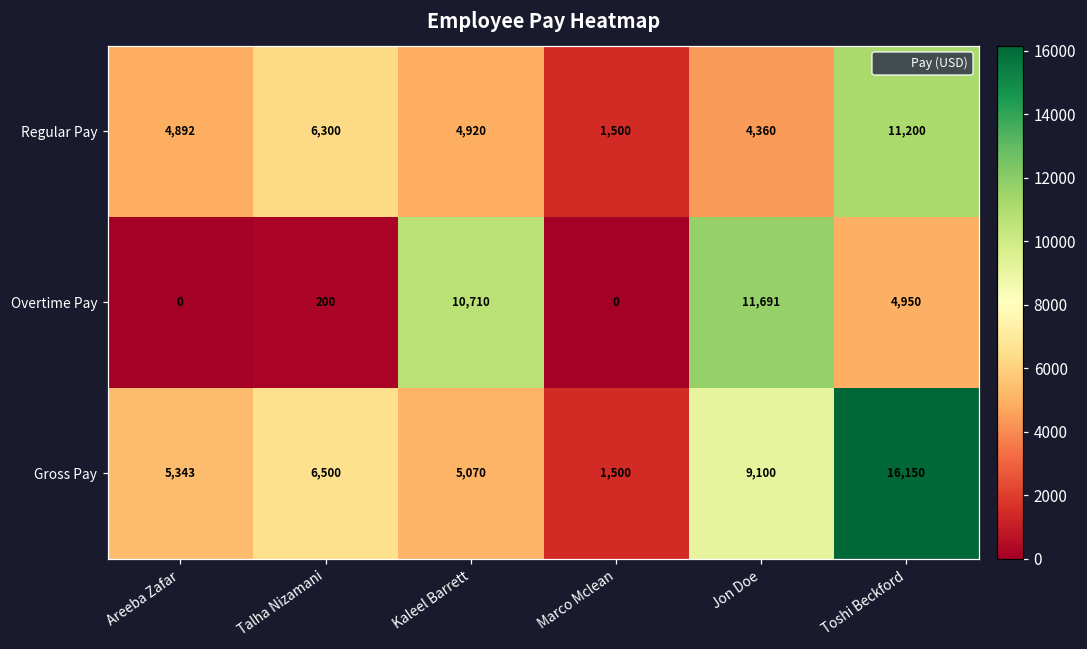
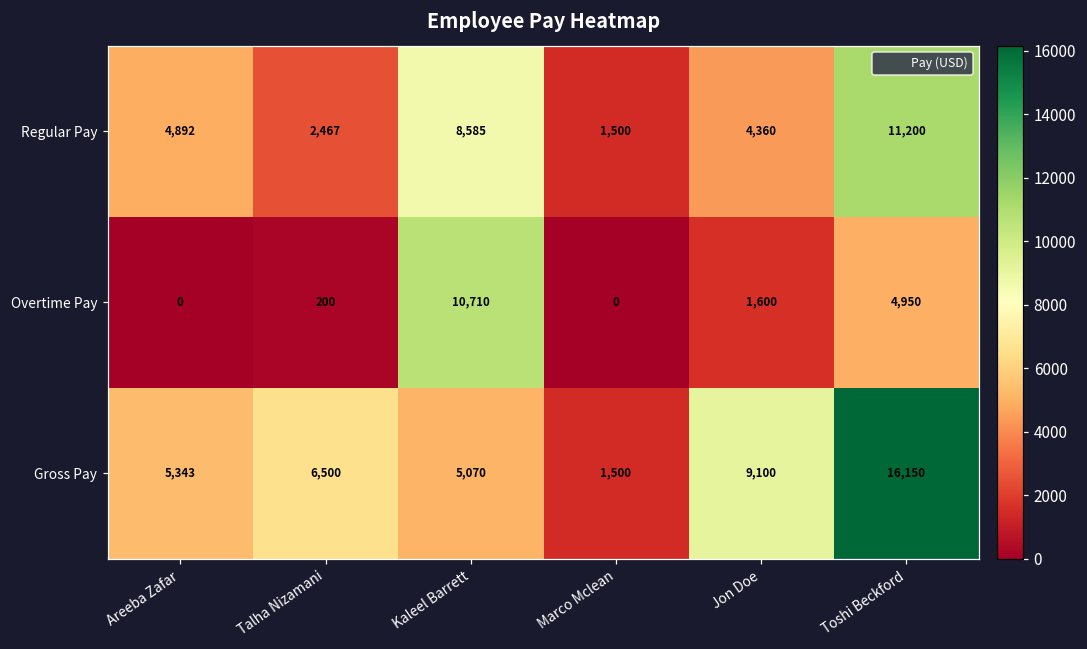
  {
    "Regular Pay": {
      "Areeba Zafar": "4,892",
-     "Talha Nizamani": "6,300",
-     "Kaleel Barrett": "4,920",
+     "Talha Nizamani": "2,467",
+     "Kaleel Barrett": "8,585",
      "Marco Mclean": "1,500",
      "Jon Doe": "4,360",
      "Toshi Beckford": "11,200"
    },
    "Overtime Pay": {
      "Areeba Zafar": "0",
      "Talha Nizamani": "200",
      "Kaleel Barrett": "10,710",
      "Marco Mclean": "0",
-     "Jon Doe": "11,691",
+     "Jon Doe": "1,600",
      "Toshi Beckford": "4,950"
    },
    "Gross Pay": {
      "Areeba Zafar": "5,343",
      "Talha Nizamani": "6,500",
      "Kaleel Barrett": "5,070",
      "Marco Mclean": "1,500",
      "Jon Doe": "9,100",
      "Toshi Beckford": "16,150"
    }
  }
